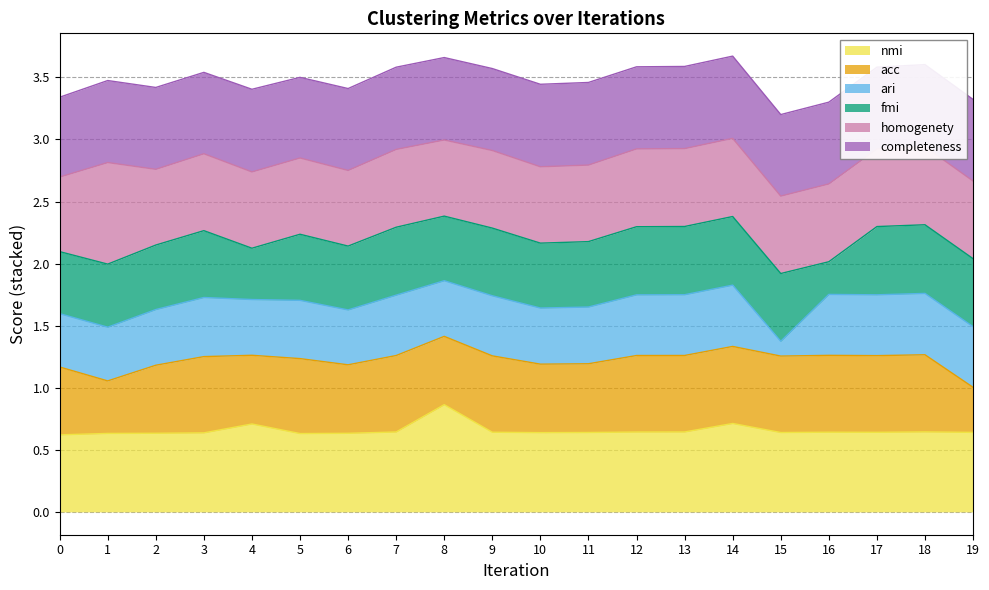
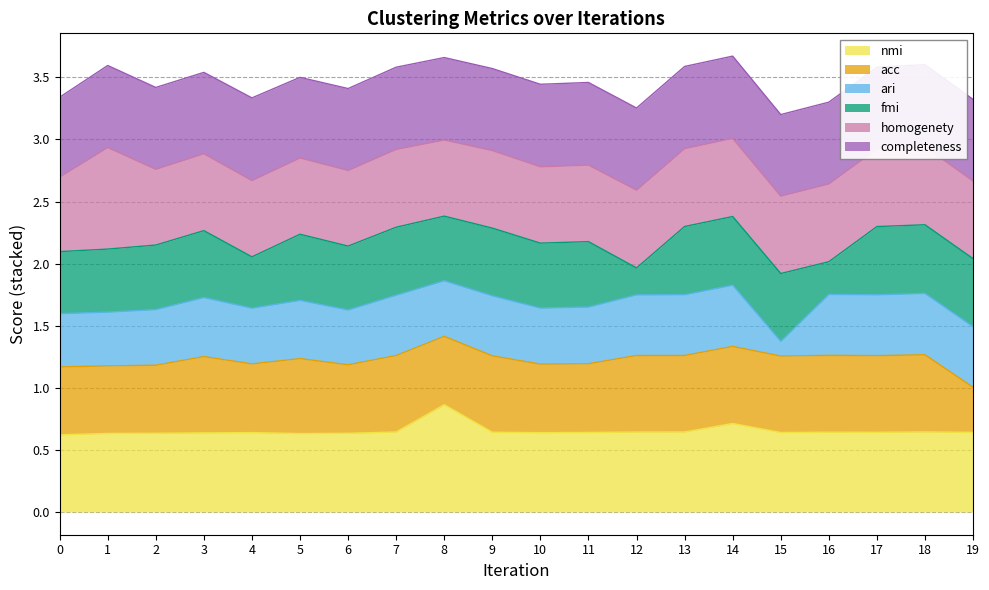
  {
    "nmi": {
      "0": 0.62,
      "1": 0.63,
      "2": 0.63,
      "3": 0.64,
-     "4": 0.71,
+     "4": 0.64,
      "5": 0.63,
      "6": 0.63,
      "7": 0.64,
      "8": 0.86,
      "9": 0.64,
      "10": 0.64,
      "11": 0.64,
      "12": 0.64,
      "13": 0.64,
      "14": 0.71,
      "15": 0.64,
      "16": 0.64,
      "17": 0.64,
      "18": 0.64,
      "19": 0.64
    },
    "acc": {
      "0": 0.55,
-     "1": 0.42,
+     "1": 0.54,
      "2": 0.55,
      "3": 0.61,
      "4": 0.55,
      "5": 0.60,
      "6": 0.55,
      "7": 0.62,
      "8": 0.55,
      "9": 0.62,
      "10": 0.55,
      "11": 0.55,
      "12": 0.62,
      "13": 0.62,
      "14": 0.62,
      "15": 0.62,
      "16": 0.62,
      "17": 0.62,
      "18": 0.62,
      "19": 0.36
    },
    "ari": {
      "0": 0.43,
      "1": 0.43,
      "2": 0.45,
      "3": 0.48,
      "4": 0.45,
      "5": 0.47,
      "6": 0.44,
      "7": 0.49,
      "8": 0.45,
      "9": 0.48,
      "10": 0.45,
      "11": 0.46,
      "12": 0.49,
      "13": 0.49,
      "14": 0.49,
      "15": 0.12,
      "16": 0.49,
      "17": 0.49,
      "18": 0.49,
      "19": 0.49
    },
    "fmi": {
      "0": 0.50,
      "1": 0.51,
      "2": 0.52,
      "3": 0.54,
      "4": 0.41,
      "5": 0.53,
      "6": 0.51,
      "7": 0.55,
      "8": 0.52,
      "9": 0.55,
      "10": 0.52,
      "11": 0.53,
-     "12": 0.55,
+     "12": 0.22,
      "13": 0.55,
      "14": 0.55,
      "15": 0.55,
      "16": 0.26,
      "17": 0.55,
      "18": 0.55,
      "19": 0.55
    },
    "homogenety": {
      "0": 0.60,
      "1": 0.82,
      "2": 0.61,
      "3": 0.62,
      "4": 0.61,
      "5": 0.61,
      "6": 0.61,
      "7": 0.63,
      "8": 0.61,
      "9": 0.63,
      "10": 0.62,
      "11": 0.62,
      "12": 0.63,
      "13": 0.63,
      "14": 0.63,
      "15": 0.62,
      "16": 0.63,
      "19": 0.63
    },
    "completeness": {
      "0": 0.64,
      "1": 0.66,
      "2": 0.66,
      "3": 0.66,
      "4": 0.67,
      "5": 0.65,
      "6": 0.66,
      "7": 0.66,
      "8": 0.66,
      "9": 0.66,
      "10": 0.66,
      "11": 0.67,
      "12": 0.66,
      "13": 0.66,
      "14": 0.66,
      "15": 0.66,
      "16": 0.66,
      "19": 0.66
    }
  }
